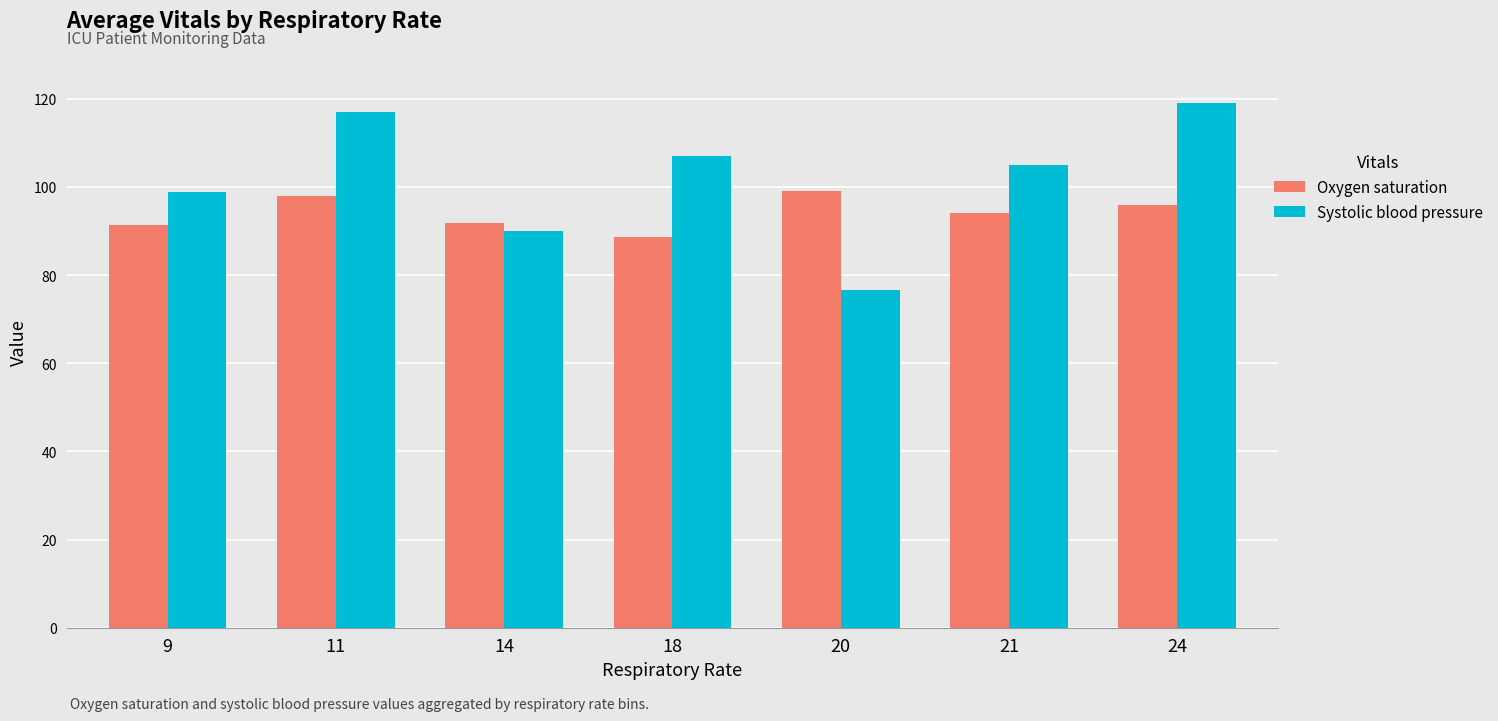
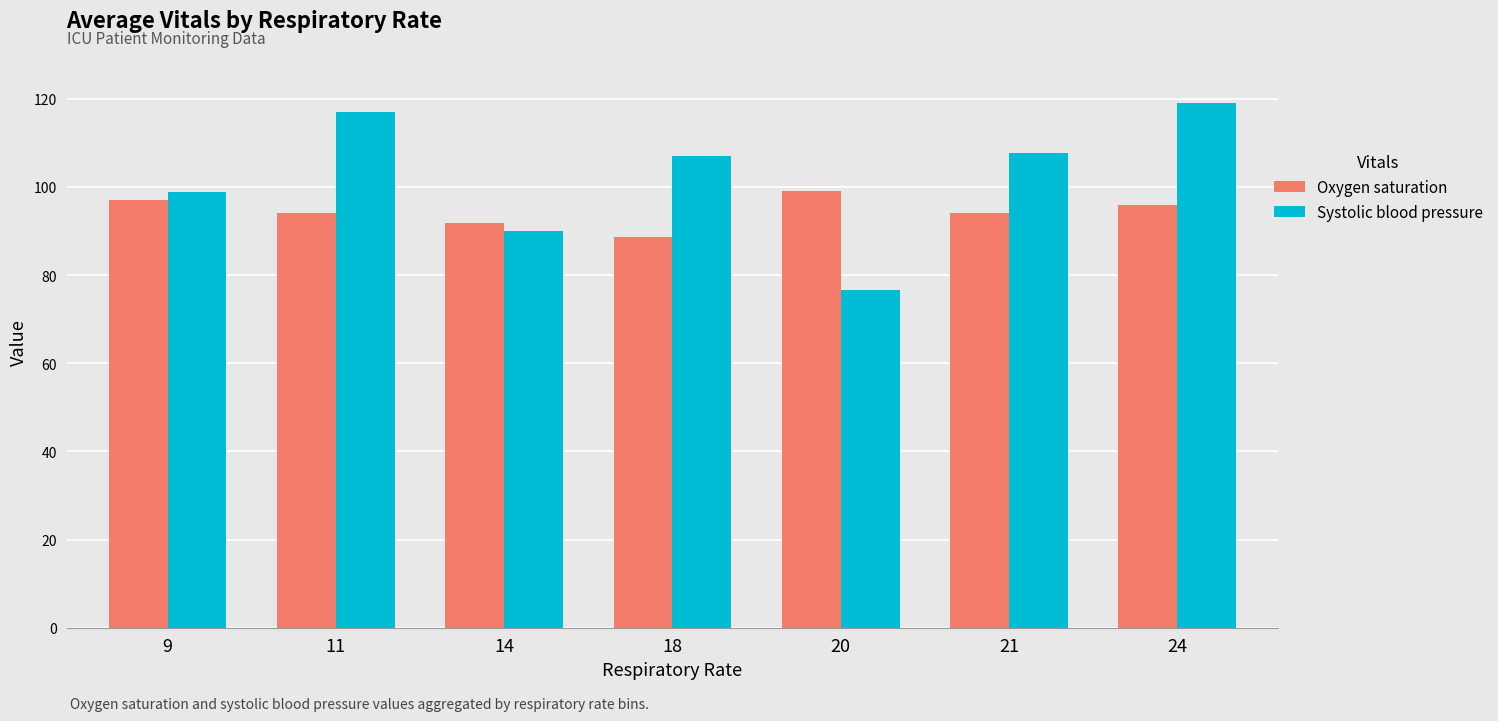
  {
    "Oxygen saturation": {
-     "9": 91,
-     "11": 98,
+     "9": 97,
+     "11": 94,
      "14": 92,
      "18": 89,
      "20": 99,
      "21": 94,
      "24": 96
    },
    "Systolic blood pressure": {
      "9": 99,
      "11": 117,
      "14": 90,
      "18": 107,
      "20": 77,
-     "21": 105,
+     "21": 108,
      "24": 119
    }
  }
